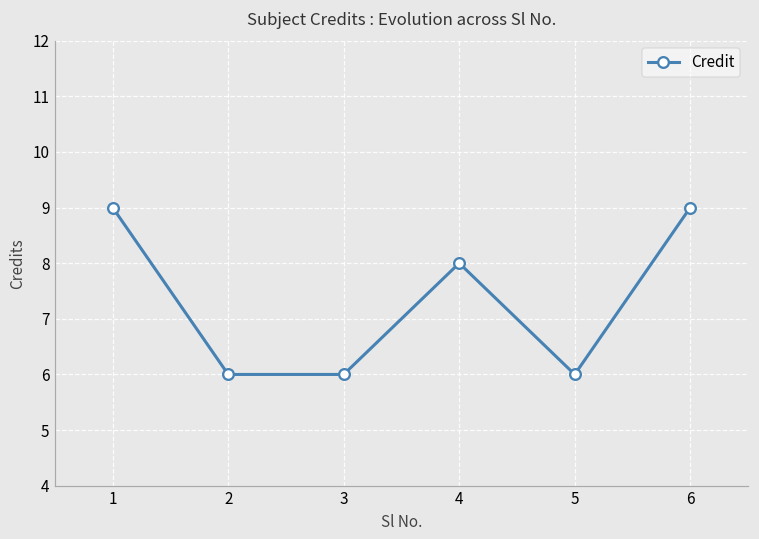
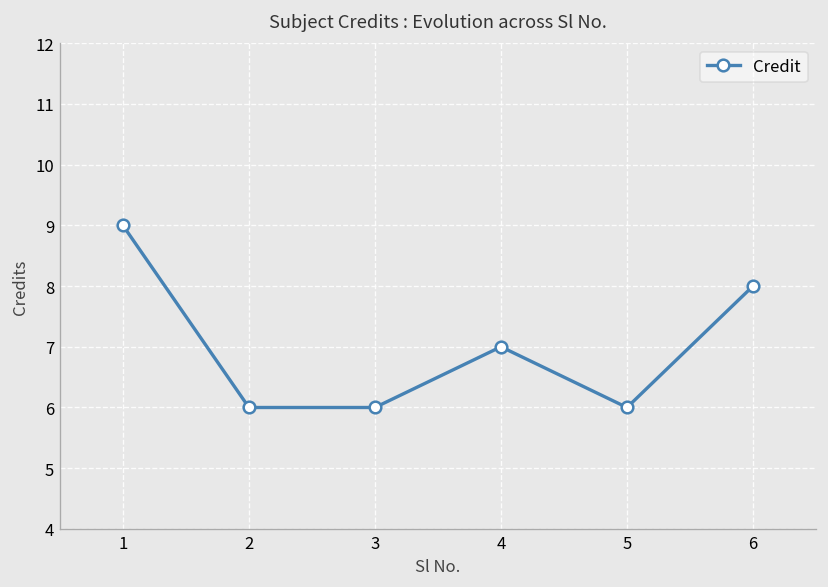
  {
    "1": 9,
    "2": 6,
    "3": 6,
-   "4": 8,
+   "4": 7,
    "5": 6,
-   "6": 9
+   "6": 8
  }
